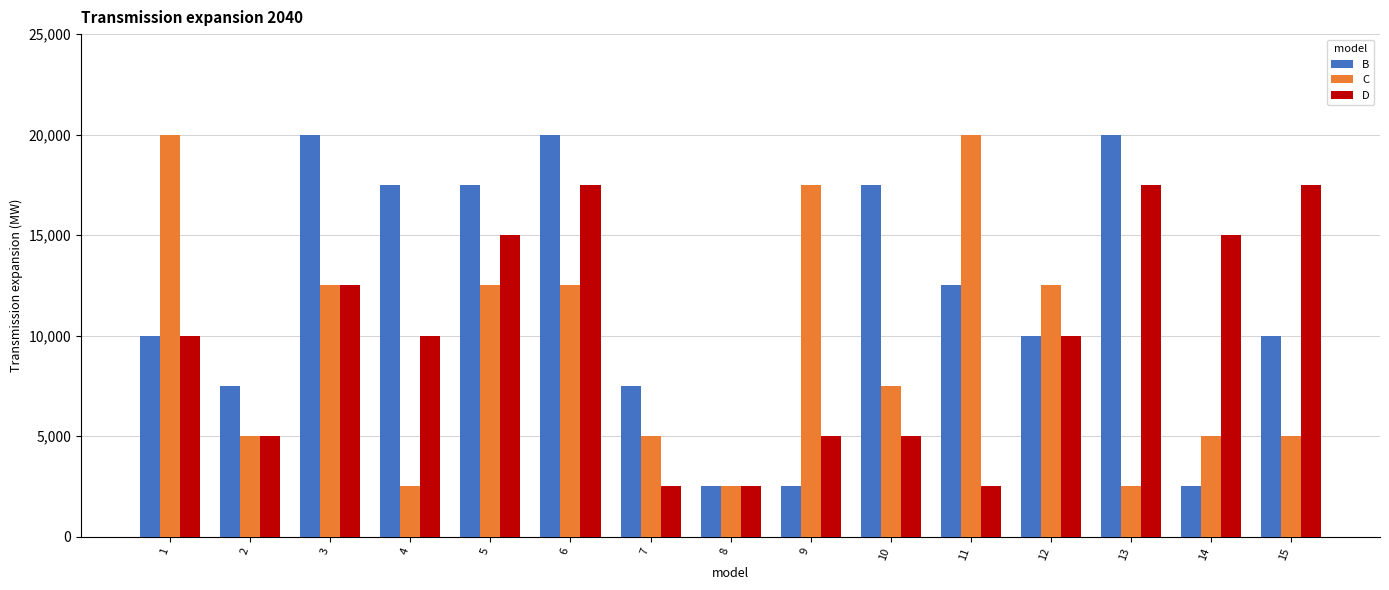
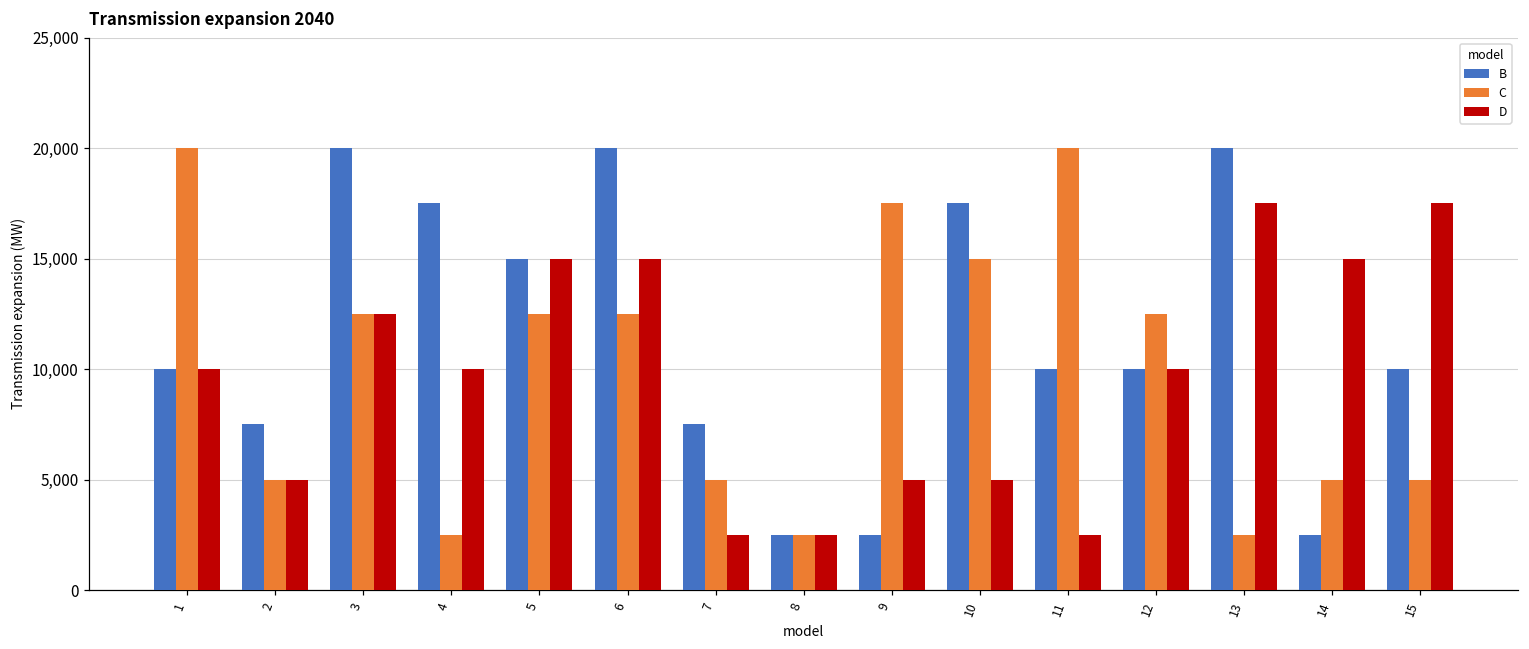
  {
    "B": {
      "1": "10,000",
      "2": "7,500",
      "3": "20,000",
      "4": "17,500",
-     "5": "17,500",
+     "5": "15,000",
      "6": "20,000",
      "7": "7,500",
      "8": "2,500",
      "9": "2,500",
      "10": "17,500",
-     "11": "12,500",
+     "11": "10,000",
      "12": "10,000",
      "13": "20,000",
      "14": "2,500",
      "15": "10,000"
    },
    "C": {
      "1": "20,000",
      "2": "5,000",
      "3": "12,500",
      "4": "2,500",
      "5": "12,500",
      "6": "12,500",
      "7": "5,000",
      "8": "2,500",
      "9": "17,500",
-     "10": "7,500",
+     "10": "15,000",
      "11": "20,000",
      "12": "12,500",
      "13": "2,500",
      "14": "5,000",
      "15": "5,000"
    },
    "D": {
      "1": "10,000",
      "2": "5,000",
      "3": "12,500",
      "4": "10,000",
      "5": "15,000",
-     "6": "17,500",
+     "6": "15,000",
      "7": "2,500",
      "8": "2,500",
      "9": "5,000",
      "10": "5,000",
      "11": "2,500",
      "12": "10,000",
      "13": "17,500",
      "14": "15,000",
      "15": "17,500"
    }
  }
